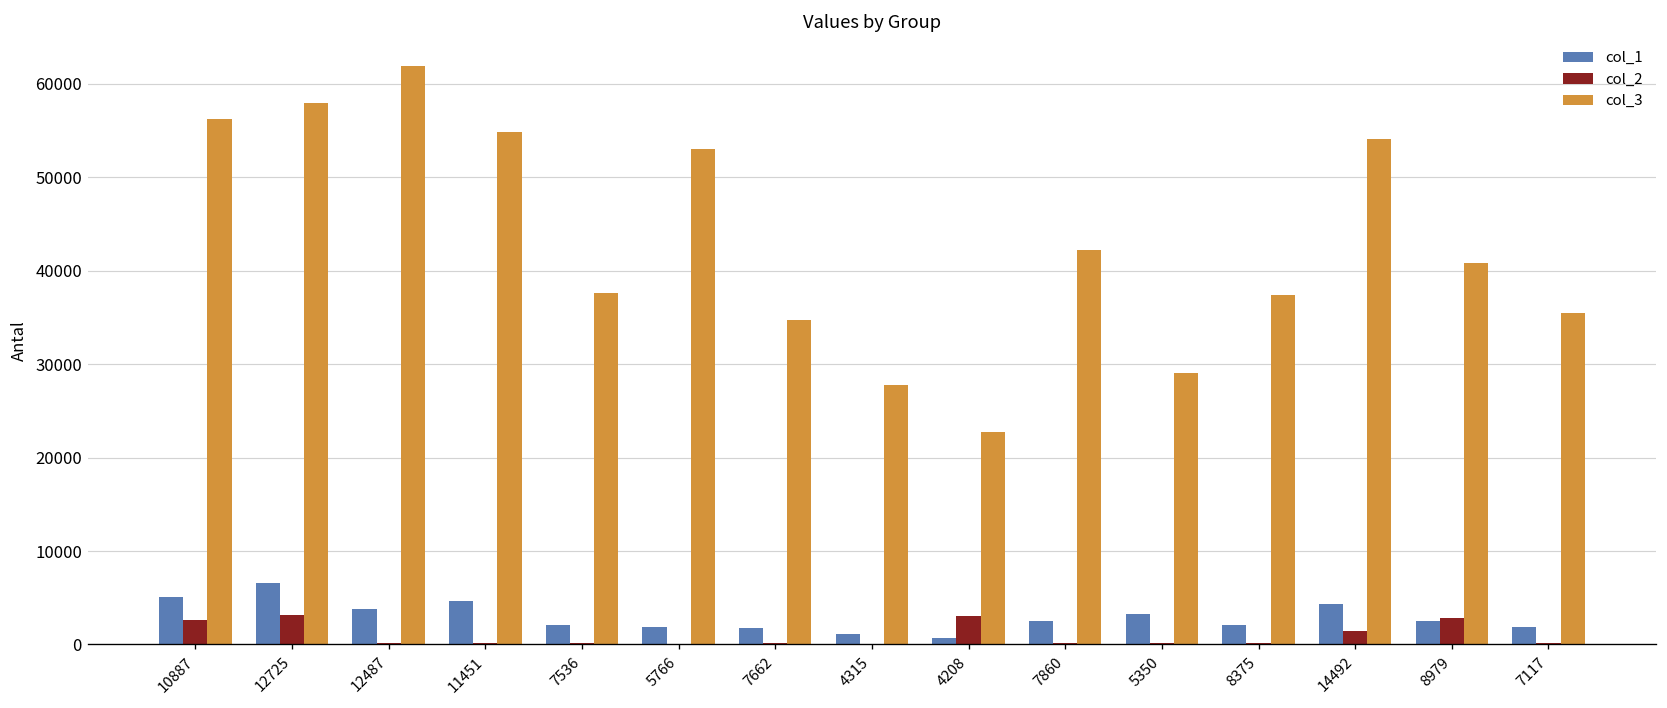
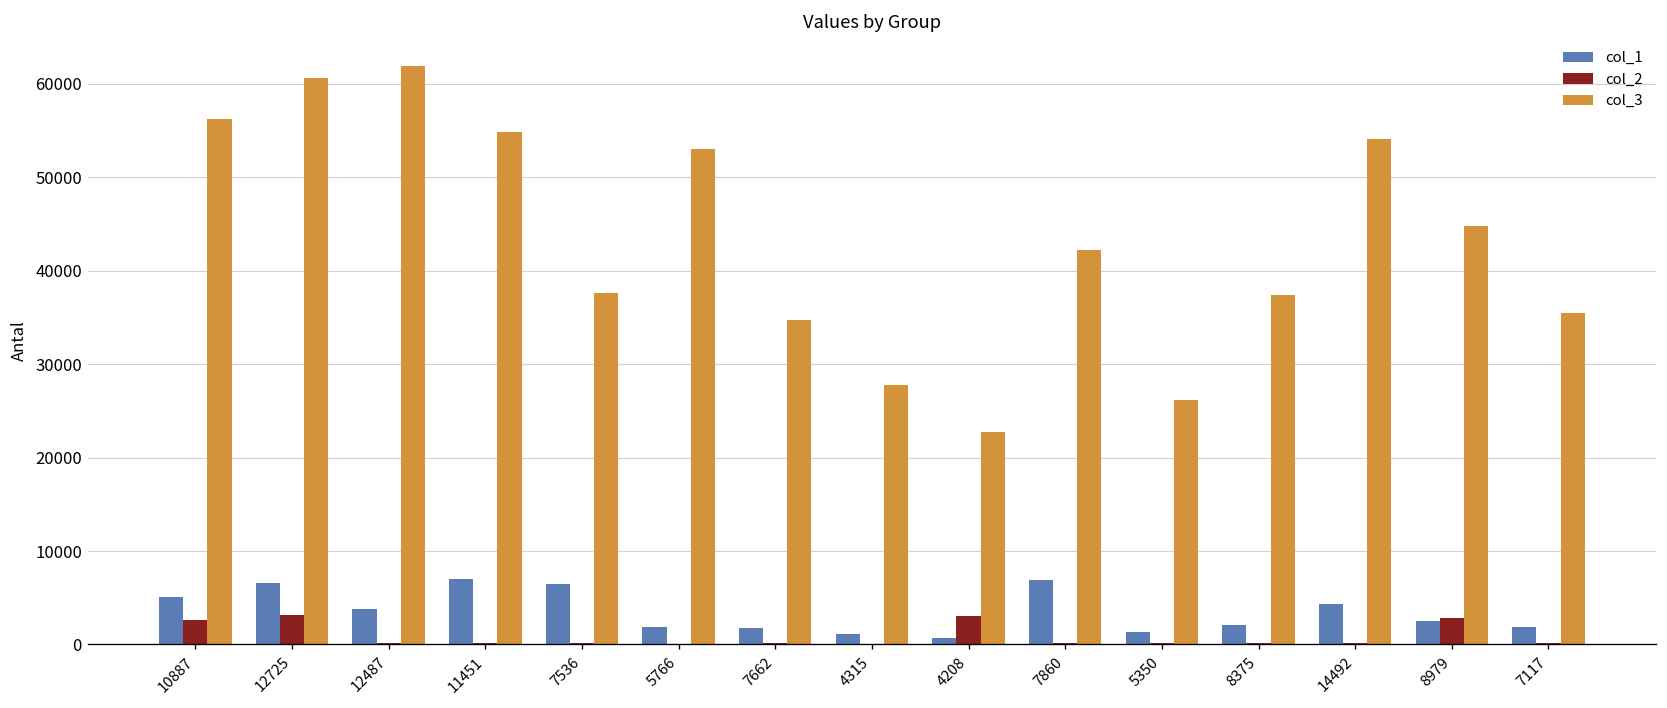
  {
    "col_1": {
      "10887": 5000,
      "12725": 7000,
      "12487": 4000,
-     "11451": 5000,
-     "7536": 2000,
+     "11451": 7000,
+     "7536": 6000,
      "5766": 2000,
      "7662": 2000,
      "4315": 1000,
      "4208": 1000,
-     "7860": 2000,
-     "5350": 3000,
+     "7860": 7000,
+     "5350": 1000,
      "8375": 2000,
      "14492": 4000,
      "8979": 2000,
      "7117": 2000
    },
    "col_2": {
      "10887": 3000,
      "12725": 3000,
      "4208": 3000,
-     "14492": 1000,
+     "14492": 0,
      "8979": 3000
    },
    "col_3": {
      "10887": 56000,
-     "12725": 58000,
+     "12725": 61000,
      "12487": 62000,
      "11451": 55000,
      "7536": 38000,
      "5766": 53000,
      "7662": 35000,
      "4315": 28000,
      "4208": 23000,
      "7860": 42000,
-     "5350": 29000,
+     "5350": 26000,
      "8375": 37000,
      "14492": 54000,
-     "8979": 41000,
+     "8979": 45000,
      "7117": 35000
    }
  }
